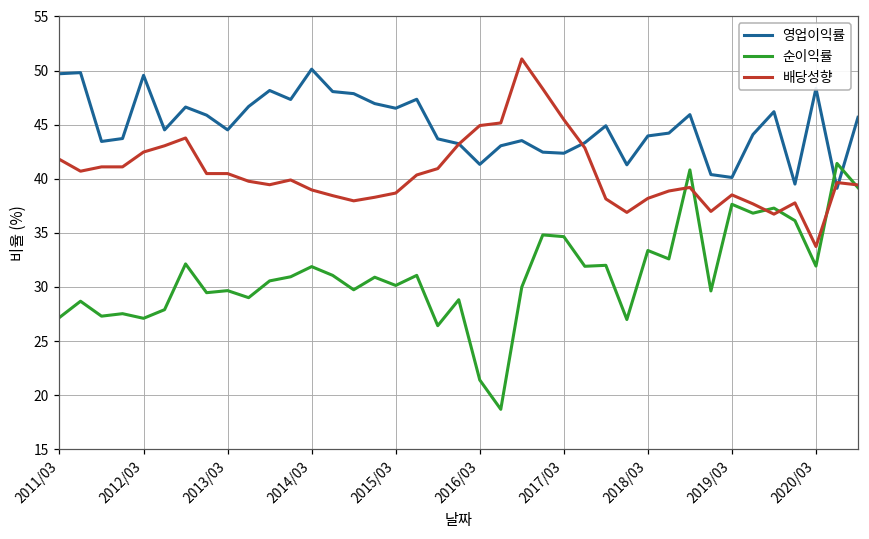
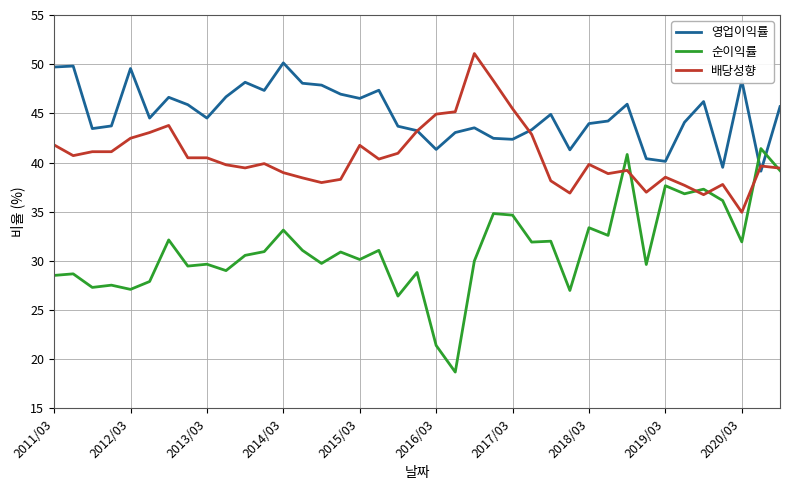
  {
    "영업이익률": {
      "2011/03": 50,
      "2012/03": 50,
      "2013/03": 45,
      "2014/03": 50,
      "2015/03": 47,
      "2016/03": 41,
      "2017/03": 42,
      "2018/03": 44,
      "2019/03": 40
    },
    "순이익률": {
-     "2011/03": 27,
+     "2011/03": 29,
      "2012/03": 27,
      "2013/03": 30,
-     "2014/03": 32,
+     "2014/03": 33,
      "2015/03": 30,
      "2016/03": 21,
      "2017/03": 35,
      "2018/03": 33,
      "2019/03": 38,
      "2020/03": 32
    },
    "배당성향": {
      "2011/03": 42,
      "2012/03": 42,
      "2013/03": 40,
      "2014/03": 39,
-     "2015/03": 39,
+     "2015/03": 42,
      "2016/03": 45,
      "2017/03": 45,
-     "2018/03": 38,
+     "2018/03": 40,
      "2019/03": 39,
-     "2020/03": 34
+     "2020/03": 35
    }
  }
